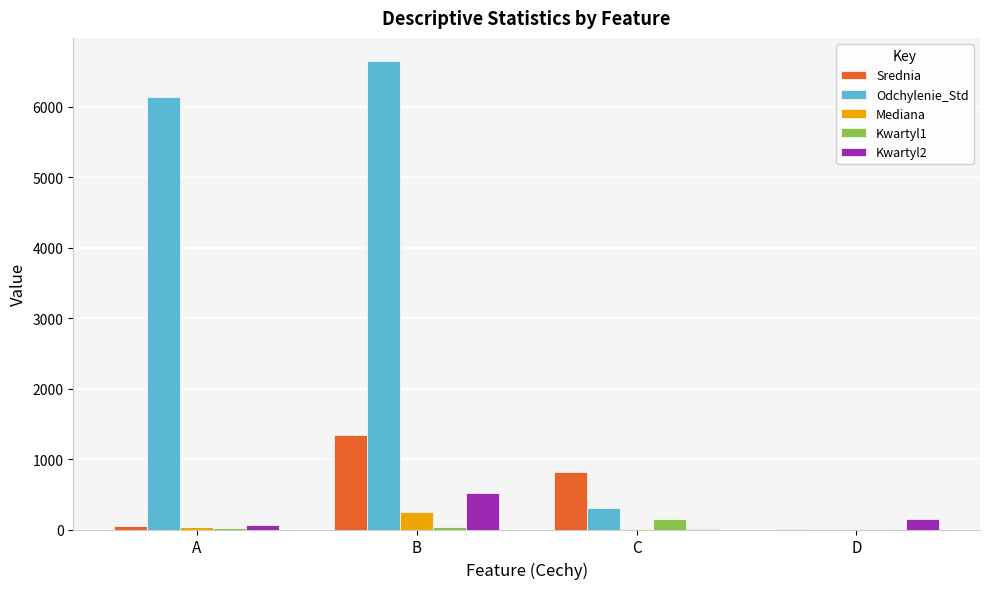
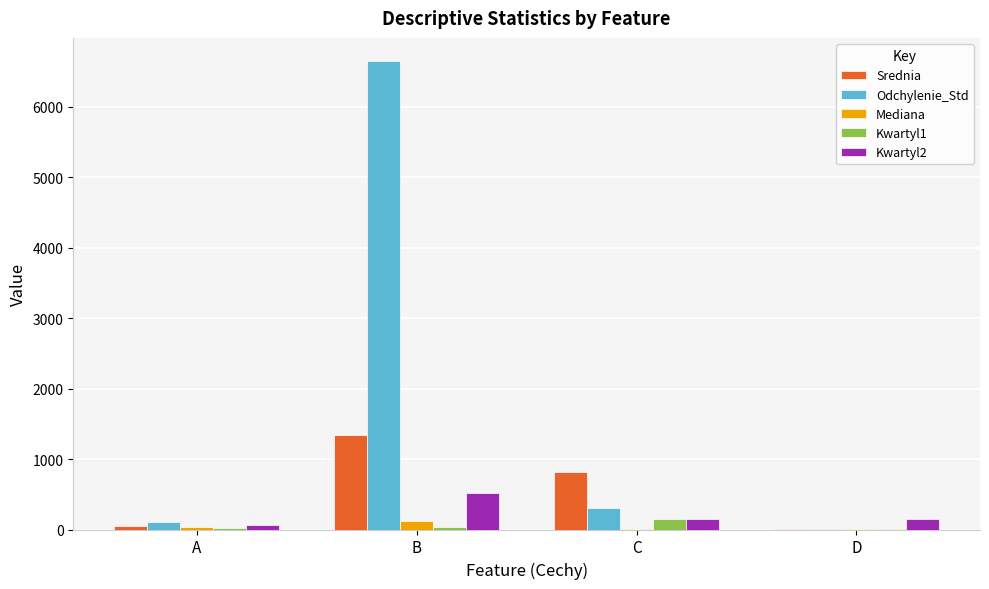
  {
    "Srednia": {
      "A": 100,
      "B": 1300,
      "C": 800
    },
    "Odchylenie_Std": {
-     "A": 6100,
+     "A": 100,
      "B": 6600,
      "C": 300
    },
    "Mediana": {
      "A": 0,
-     "B": 200
+     "B": 100
    },
    "Kwartyl1": {
      "C": 100
    },
    "Kwartyl2": {
      "A": 100,
      "B": 500,
-     "C": 0,
+     "C": 100,
      "D": 200
    }
  }
